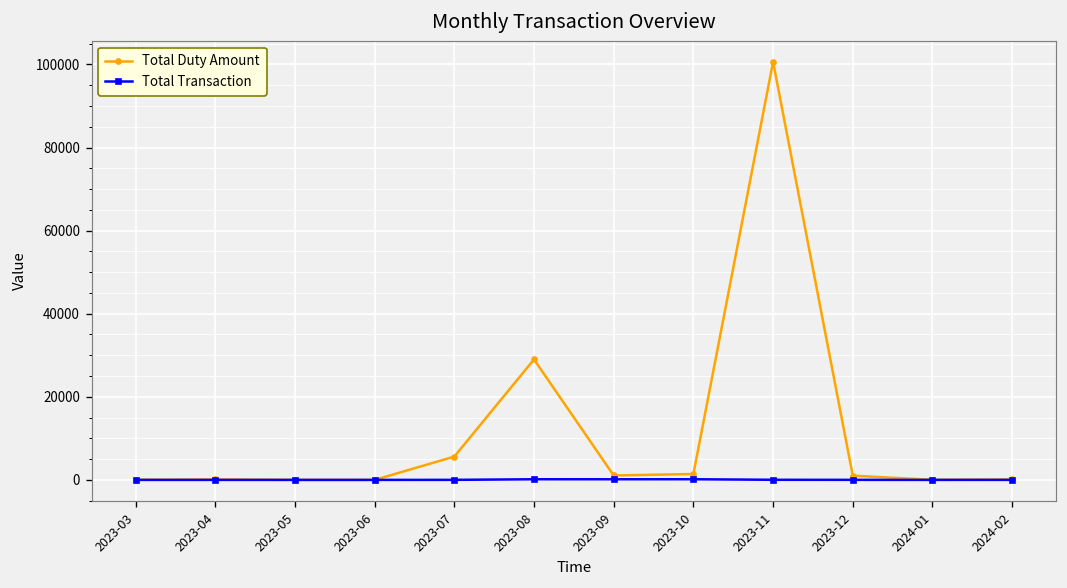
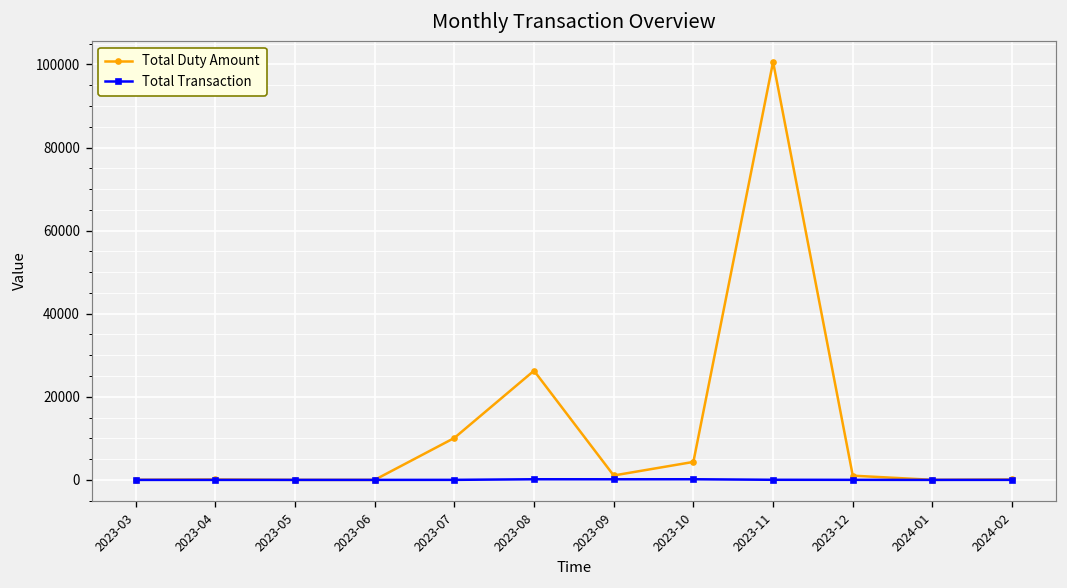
  {
    "Total Duty Amount": {
-     "2023-07": 6000,
-     "2023-08": 29000,
+     "2023-07": 10000,
+     "2023-08": 26000,
      "2023-09": 1000,
-     "2023-10": 1000,
+     "2023-10": 4000,
      "2023-11": 101000,
      "2023-12": 1000
    },
    "Total Transaction": {
      "2023-07": 0,
      "2023-08": 0,
      "2023-09": 0,
      "2023-10": 0,
      "2023-11": 0,
      "2023-12": 0
    }
  }
